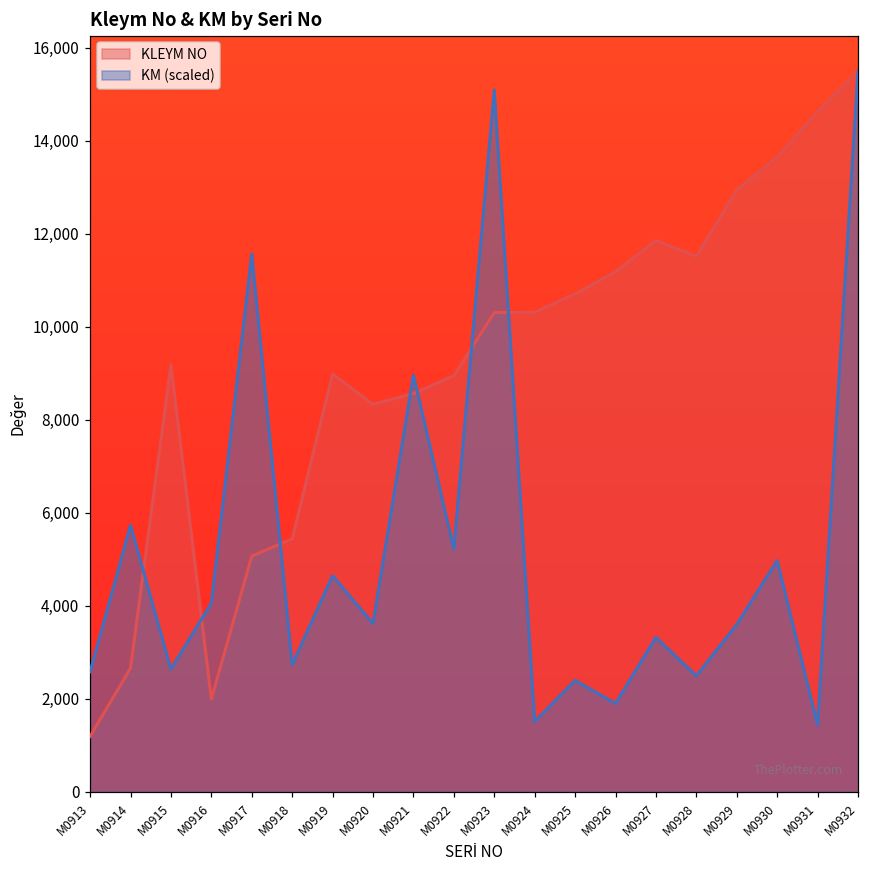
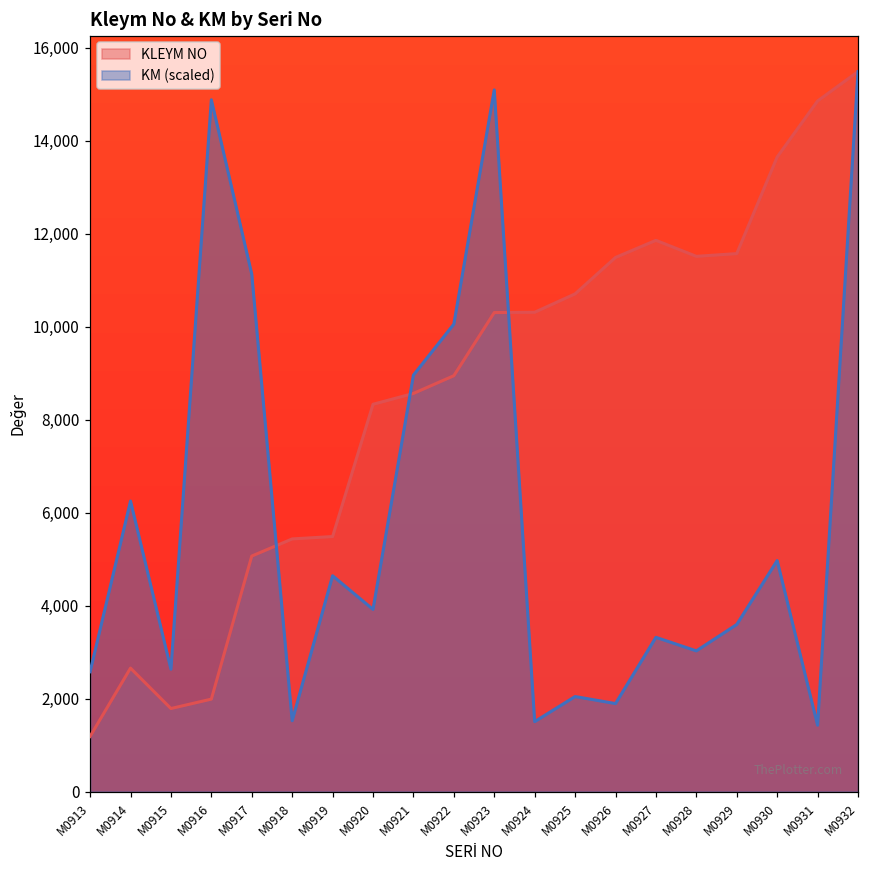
  {
    "KLEYM NO": {
      "M0913": "1,200",
      "M0914": "2,700",
-     "M0915": "9,200",
+     "M0915": "1,800",
      "M0916": "2,000",
      "M0917": "5,100",
      "M0918": "5,400",
-     "M0919": "9,000",
+     "M0919": "5,500",
      "M0920": "8,300",
      "M0921": "8,600",
      "M0922": "8,900",
      "M0923": "10,300",
      "M0924": "10,300",
      "M0925": "10,700",
-     "M0926": "11,200",
+     "M0926": "11,500",
      "M0927": "11,900",
      "M0928": "11,500",
-     "M0929": "12,900",
+     "M0929": "11,600",
      "M0930": "13,600",
-     "M0931": "14,600"
+     "M0931": "14,900"
    },
    "KM (scaled)": {
      "M0913": "2,600",
-     "M0914": "5,700",
+     "M0914": "6,200",
      "M0915": "2,600",
-     "M0916": "4,100",
-     "M0917": "11,600",
-     "M0918": "2,700",
+     "M0916": "14,900",
+     "M0917": "11,100",
+     "M0918": "1,500",
      "M0919": "4,600",
-     "M0920": "3,600",
+     "M0920": "3,900",
      "M0921": "9,000",
-     "M0922": "5,200",
+     "M0922": "10,100",
      "M0923": "15,100",
      "M0924": "1,500",
-     "M0925": "2,400",
+     "M0925": "2,000",
      "M0926": "1,900",
      "M0927": "3,300",
-     "M0928": "2,500",
+     "M0928": "3,000",
      "M0929": "3,600",
      "M0930": "5,000",
      "M0931": "1,400"
    }
  }
